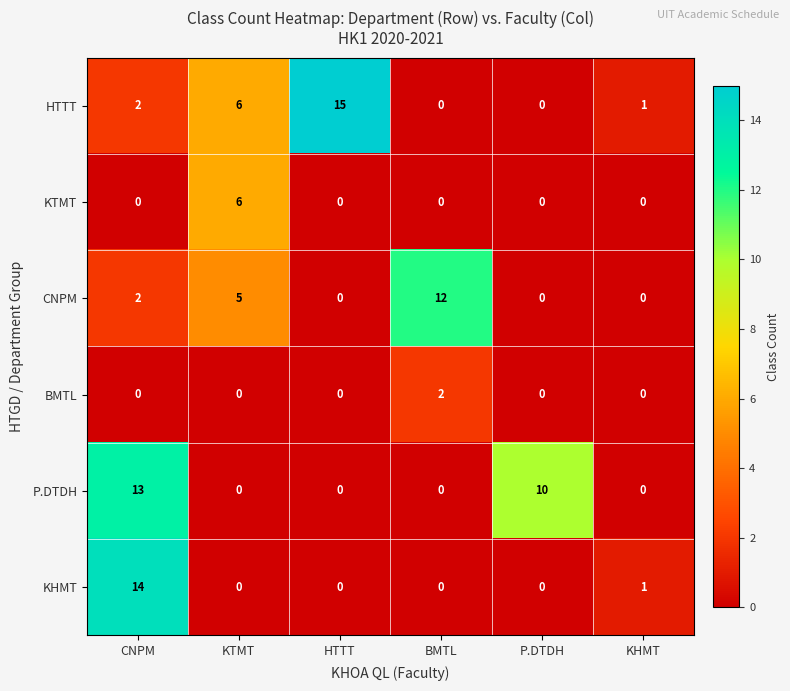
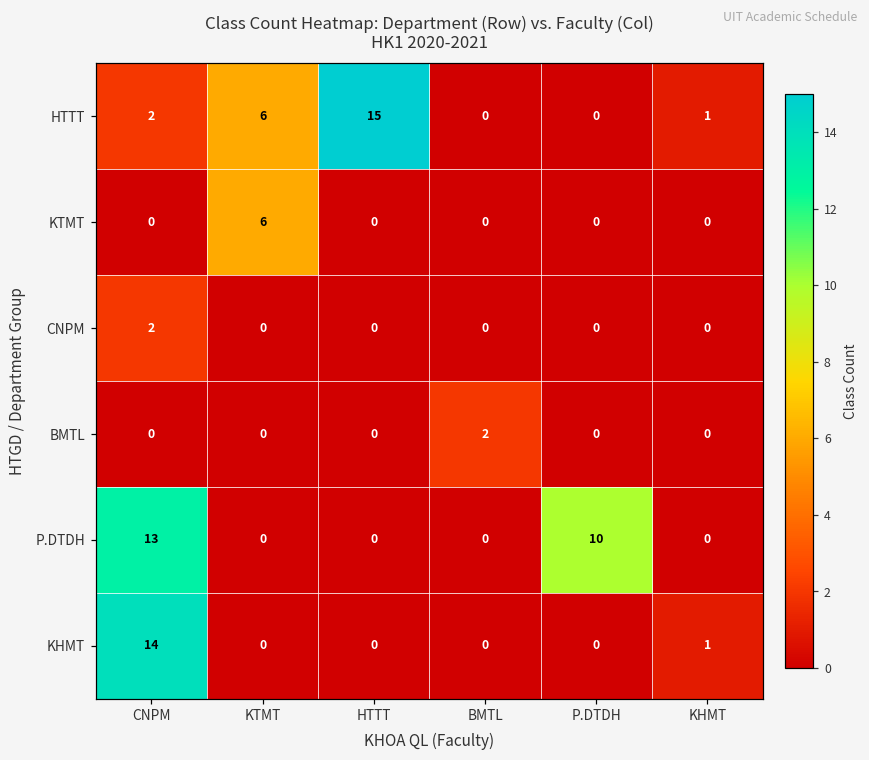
  {
    "HTTT": {
      "CNPM": 2,
      "KTMT": 6,
      "HTTT": 15,
      "BMTL": 0,
      "P.DTDH": 0,
      "KHMT": 1
    },
    "KTMT": {
      "CNPM": 0,
      "KTMT": 6,
      "HTTT": 0,
      "BMTL": 0,
      "P.DTDH": 0,
      "KHMT": 0
    },
    "CNPM": {
      "CNPM": 2,
-     "KTMT": 5,
+     "KTMT": 0,
      "HTTT": 0,
-     "BMTL": 12,
+     "BMTL": 0,
      "P.DTDH": 0,
      "KHMT": 0
    },
    "BMTL": {
      "CNPM": 0,
      "KTMT": 0,
      "HTTT": 0,
      "BMTL": 2,
      "P.DTDH": 0,
      "KHMT": 0
    },
    "P.DTDH": {
      "CNPM": 13,
      "KTMT": 0,
      "HTTT": 0,
      "BMTL": 0,
      "P.DTDH": 10,
      "KHMT": 0
    },
    "KHMT": {
      "CNPM": 14,
      "KTMT": 0,
      "HTTT": 0,
      "BMTL": 0,
      "P.DTDH": 0,
      "KHMT": 1
    }
  }
